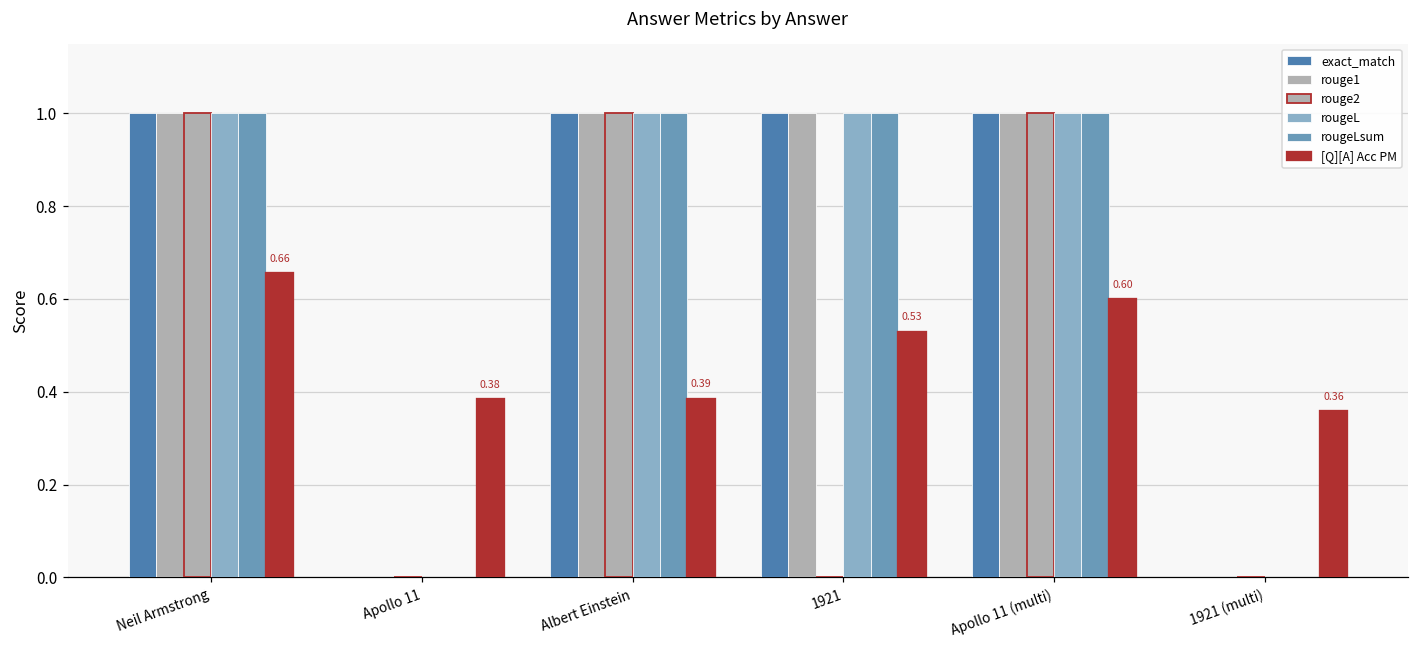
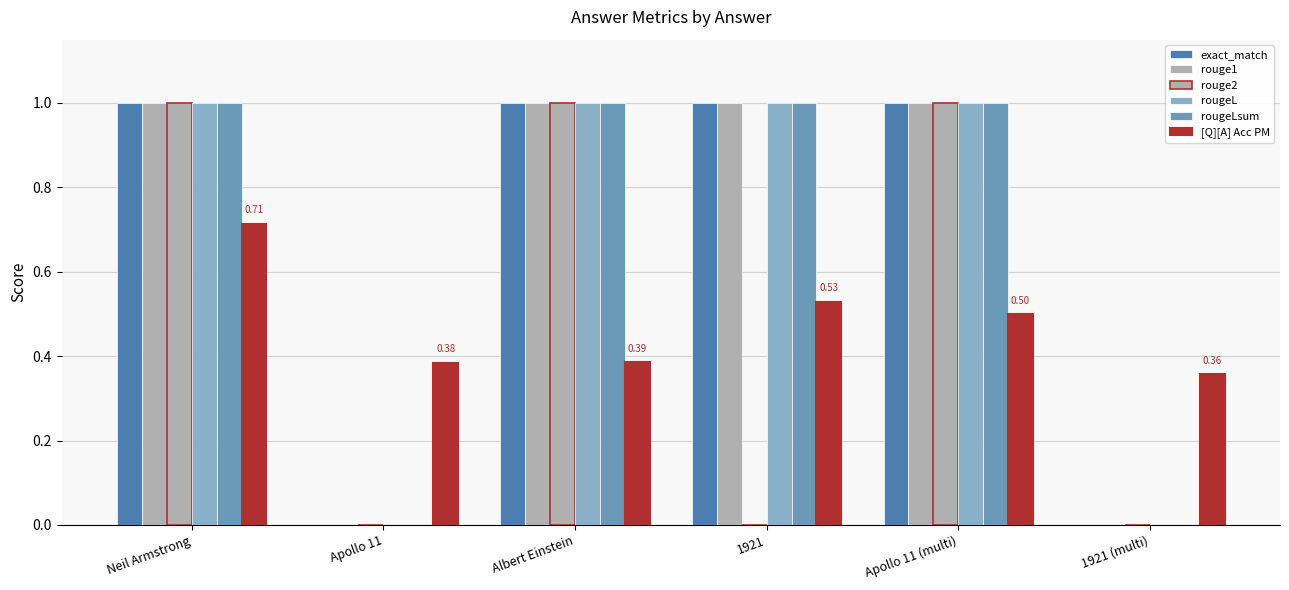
  {
    "[Q][A] Acc PM": {
-     "Neil Armstrong": 0.66,
+     "Neil Armstrong": 0.71,
      "Apollo 11": 0.38,
      "Albert Einstein": 0.39,
      "1921": 0.53,
-     "Apollo 11 (multi)": 0.60,
+     "Apollo 11 (multi)": 0.50,
      "1921 (multi)": 0.36
    }
  }
